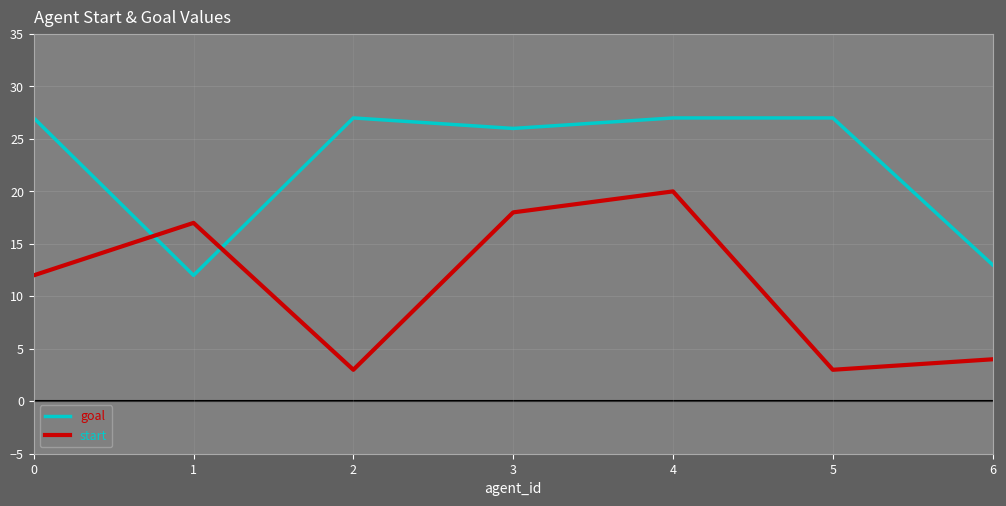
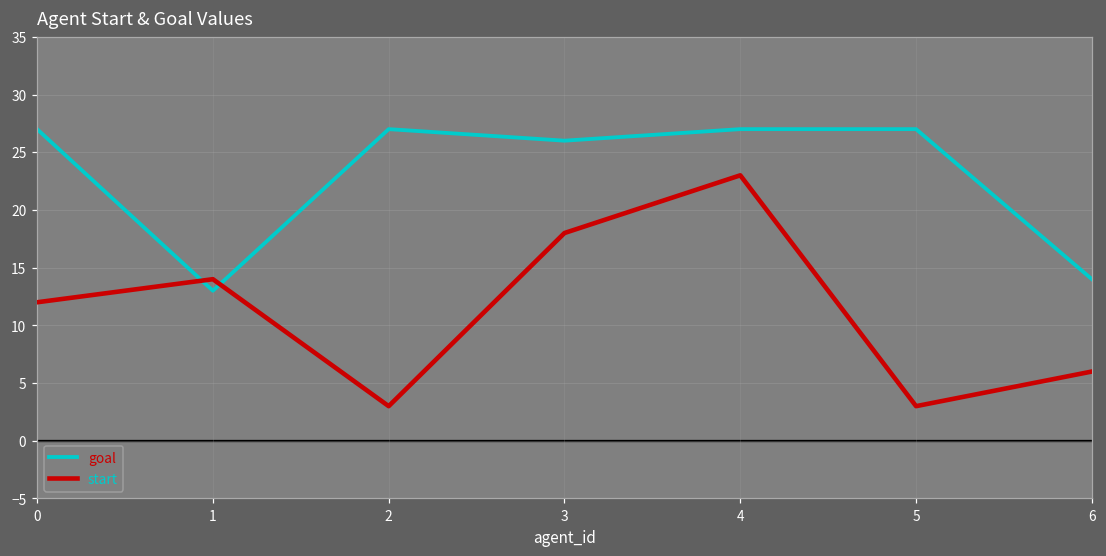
  {
    "goal": {
      "0": 27,
-     "1": 12,
+     "1": 13,
      "2": 27,
      "3": 26,
      "4": 27,
      "5": 27,
-     "6": 13
+     "6": 14
    },
    "start": {
      "0": 12,
-     "1": 17,
+     "1": 14,
      "2": 3,
      "3": 18,
-     "4": 20,
+     "4": 23,
      "5": 3,
-     "6": 4
+     "6": 6
    }
  }
